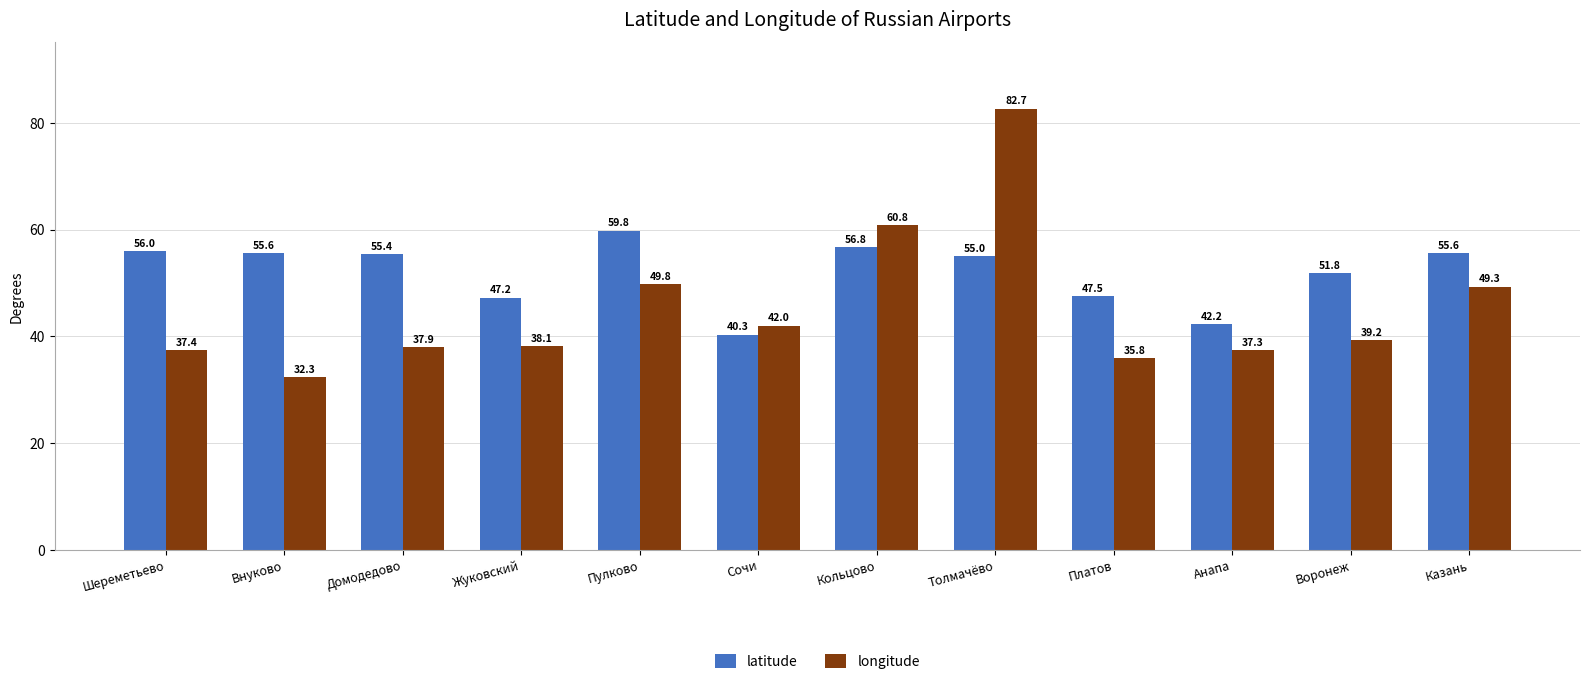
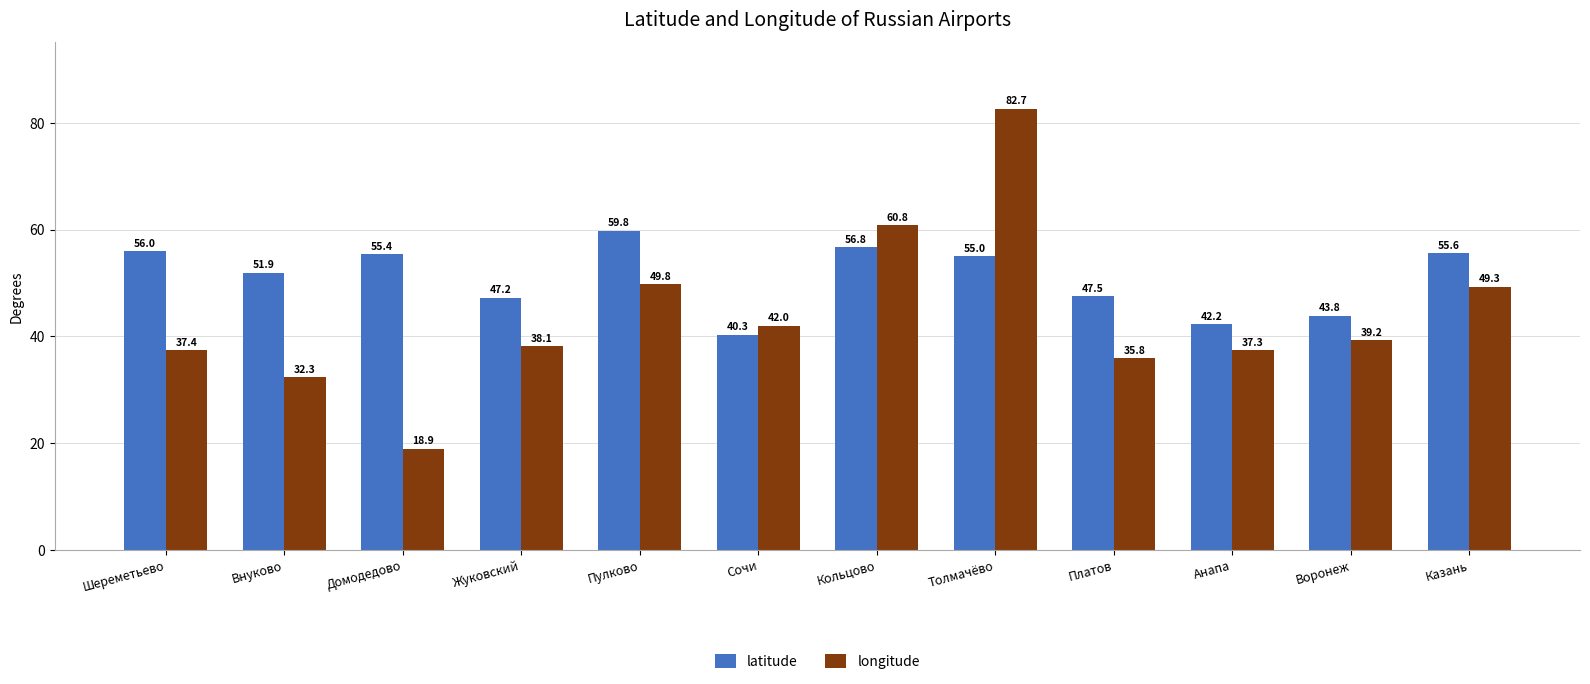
  {
    "latitude": {
      "Шереметьево": 56.0,
-     "Внуково": 55.6,
+     "Внуково": 51.9,
      "Домодедово": 55.4,
      "Жуковский": 47.2,
      "Пулково": 59.8,
      "Сочи": 40.3,
      "Кольцово": 56.8,
      "Толмачёво": 55.0,
      "Платов": 47.5,
      "Анапа": 42.2,
-     "Воронеж": 51.8,
+     "Воронеж": 43.8,
      "Казань": 55.6
    },
    "longitude": {
      "Шереметьево": 37.4,
      "Внуково": 32.3,
-     "Домодедово": 37.9,
+     "Домодедово": 18.9,
      "Жуковский": 38.1,
      "Пулково": 49.8,
      "Сочи": 42.0,
      "Кольцово": 60.8,
      "Толмачёво": 82.7,
      "Платов": 35.8,
      "Анапа": 37.3,
      "Воронеж": 39.2,
      "Казань": 49.3
    }
  }
